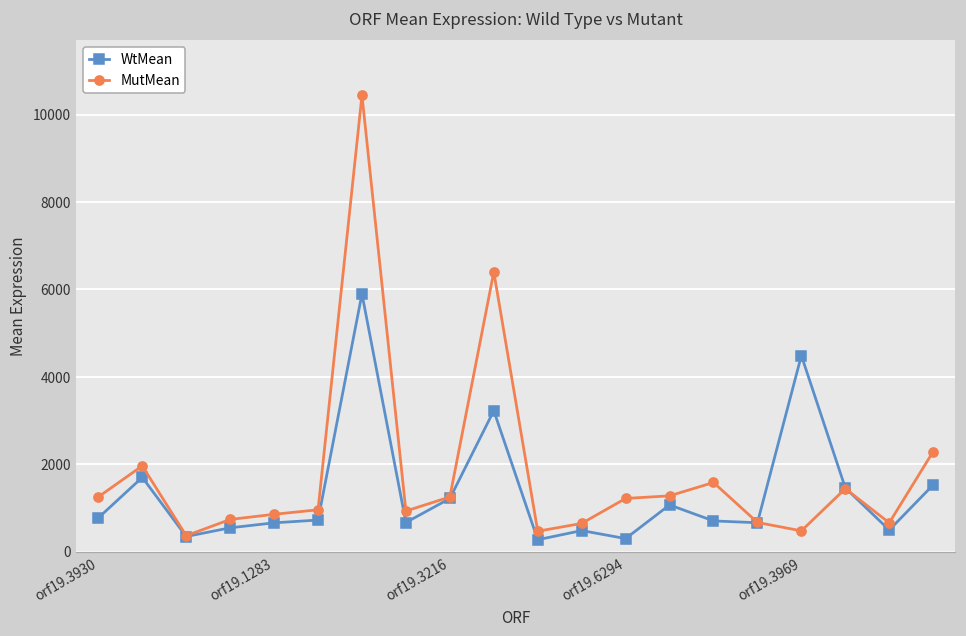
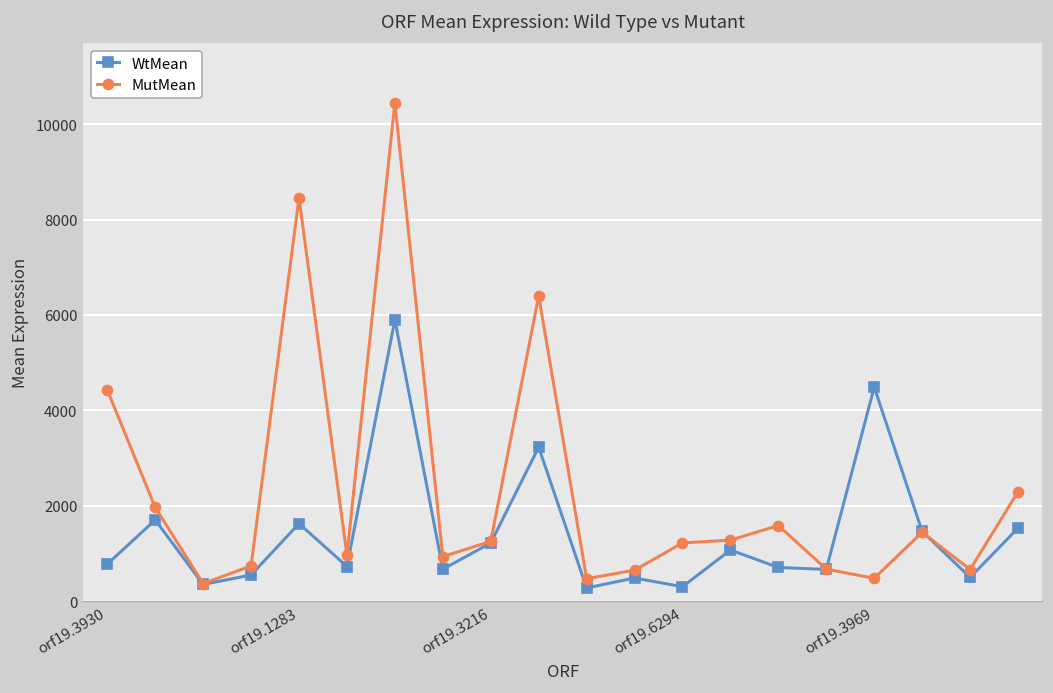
  {
    "WtMean": {
      "orf19.3930": 800,
-     "orf19.1283": 700,
+     "orf19.1283": 1600,
      "orf19.6294": 300,
      "orf19.3969": 4500
    },
    "MutMean": {
-     "orf19.3930": 1300,
-     "orf19.1283": 900,
+     "orf19.3930": 4400,
+     "orf19.1283": 8500,
      "orf19.6294": 1200,
      "orf19.3969": 500
    }
  }
